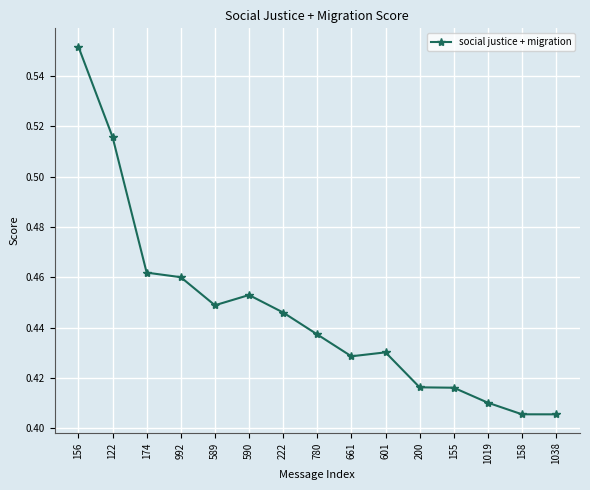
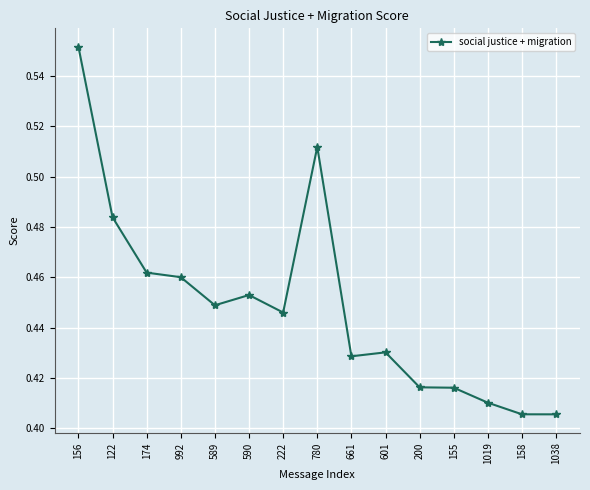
  {
    "156": 0.552,
-   "122": 0.516,
+   "122": 0.484,
    "174": 0.462,
    "992": 0.460,
    "589": 0.449,
    "590": 0.453,
    "222": 0.446,
-   "780": 0.437,
+   "780": 0.512,
    "661": 0.429,
    "601": 0.430,
    "200": 0.416,
    "155": 0.416,
    "1019": 0.410,
    "158": 0.406,
    "1038": 0.406
  }
